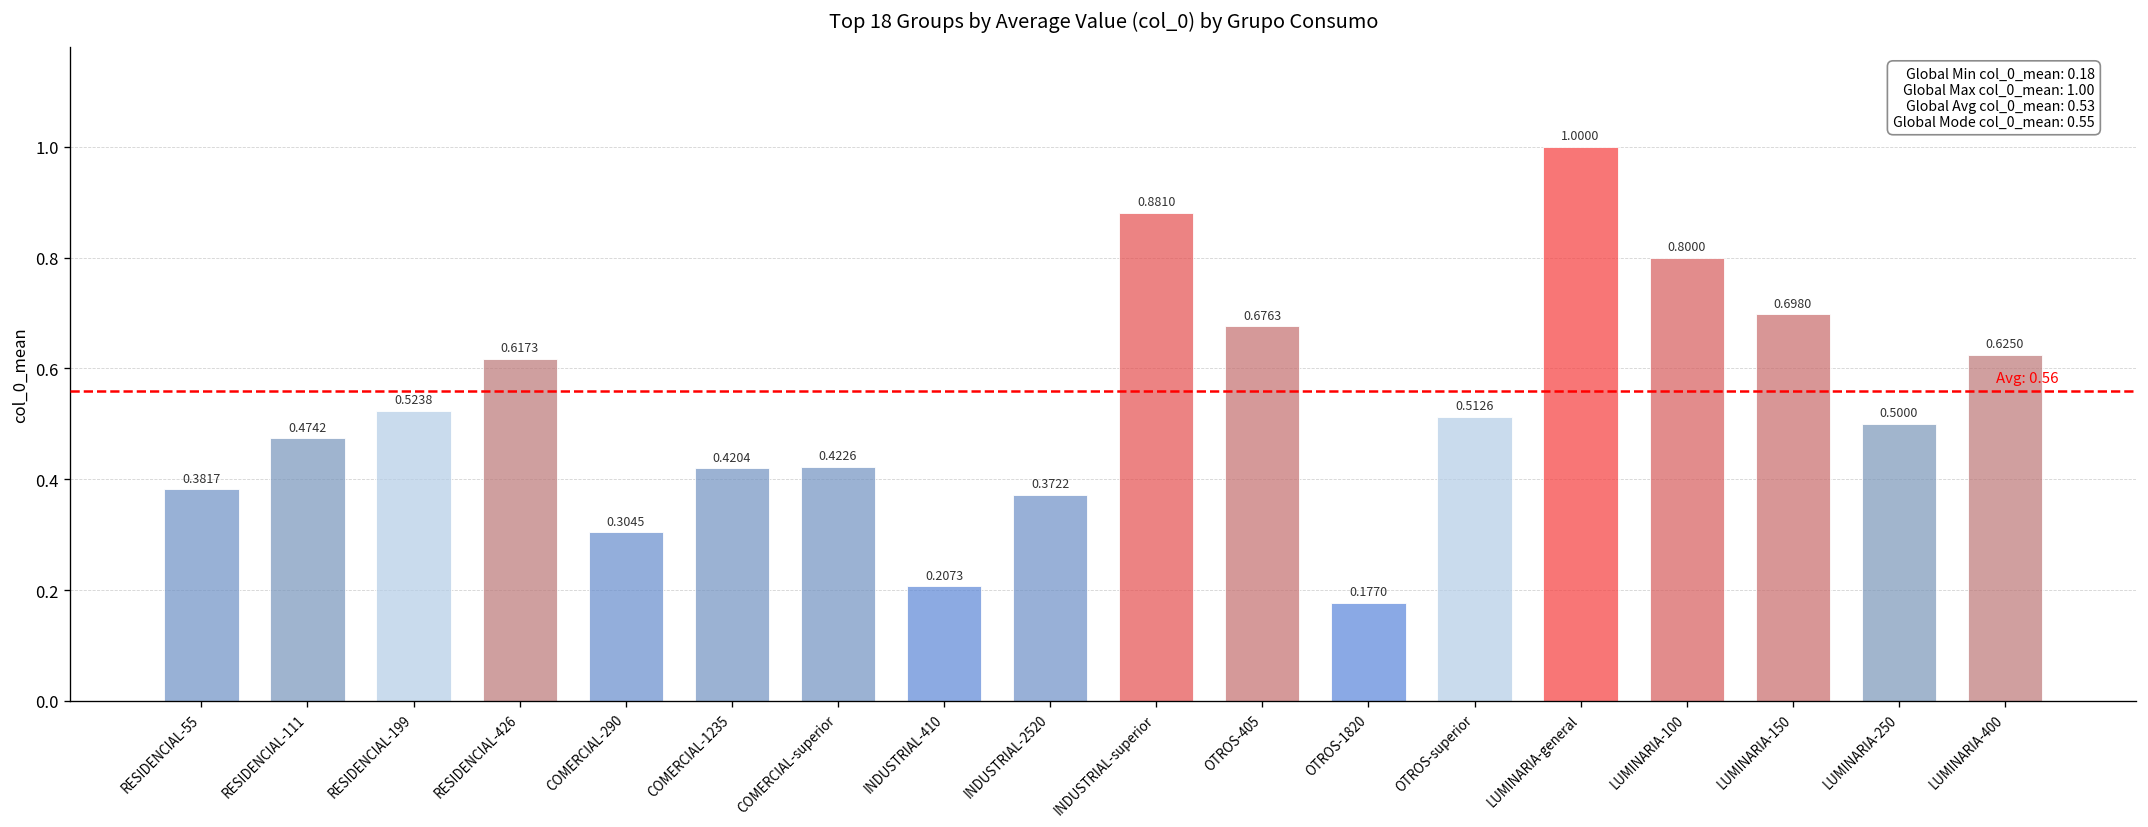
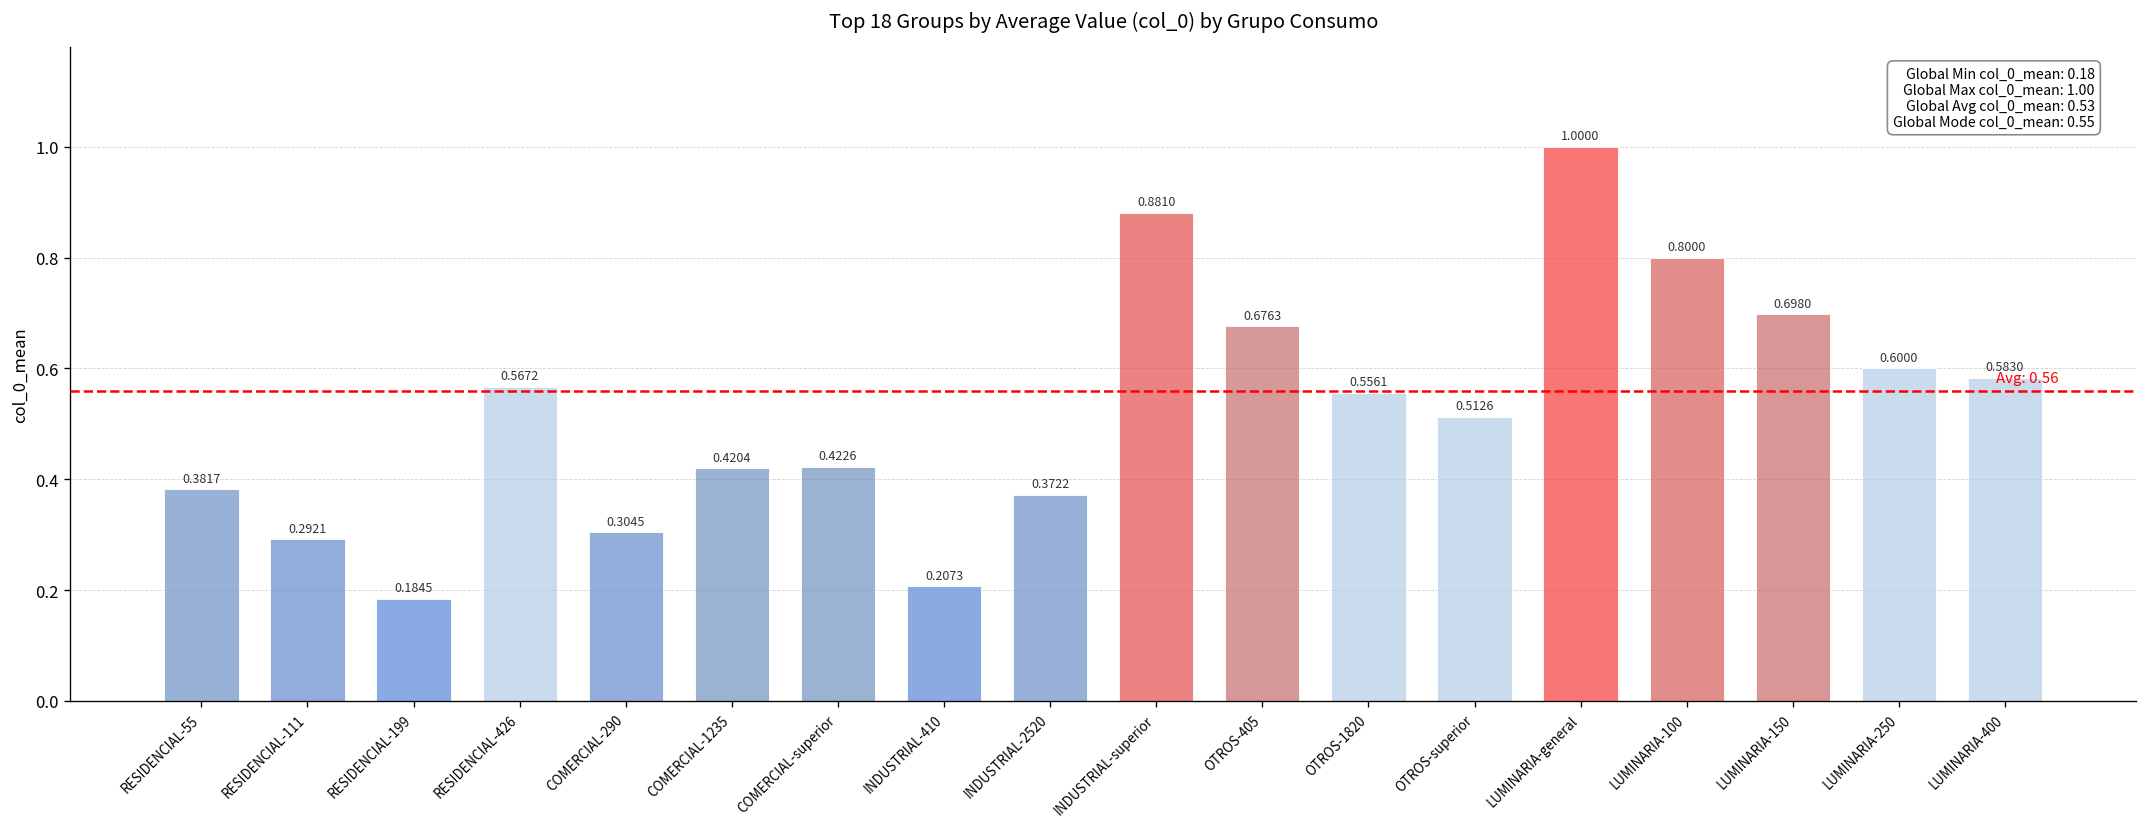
  {
    "RESIDENCIAL-55": 0.3817,
-   "RESIDENCIAL-111": 0.4742,
-   "RESIDENCIAL-199": 0.5238,
-   "RESIDENCIAL-426": 0.6173,
+   "RESIDENCIAL-111": 0.2921,
+   "RESIDENCIAL-199": 0.1845,
+   "RESIDENCIAL-426": 0.5672,
    "COMERCIAL-290": 0.3045,
    "COMERCIAL-1235": 0.4204,
    "COMERCIAL-superior": 0.4226,
    "INDUSTRIAL-410": 0.2073,
    "INDUSTRIAL-2520": 0.3722,
    "INDUSTRIAL-superior": 0.8810,
    "OTROS-405": 0.6763,
-   "OTROS-1820": 0.1770,
+   "OTROS-1820": 0.5561,
    "OTROS-superior": 0.5126,
    "LUMINARIA-general": 1.0000,
    "LUMINARIA-100": 0.8000,
    "LUMINARIA-150": 0.6980,
-   "LUMINARIA-250": 0.5000,
-   "LUMINARIA-400": 0.6250
+   "LUMINARIA-250": 0.6000,
+   "LUMINARIA-400": 0.5830
  }
